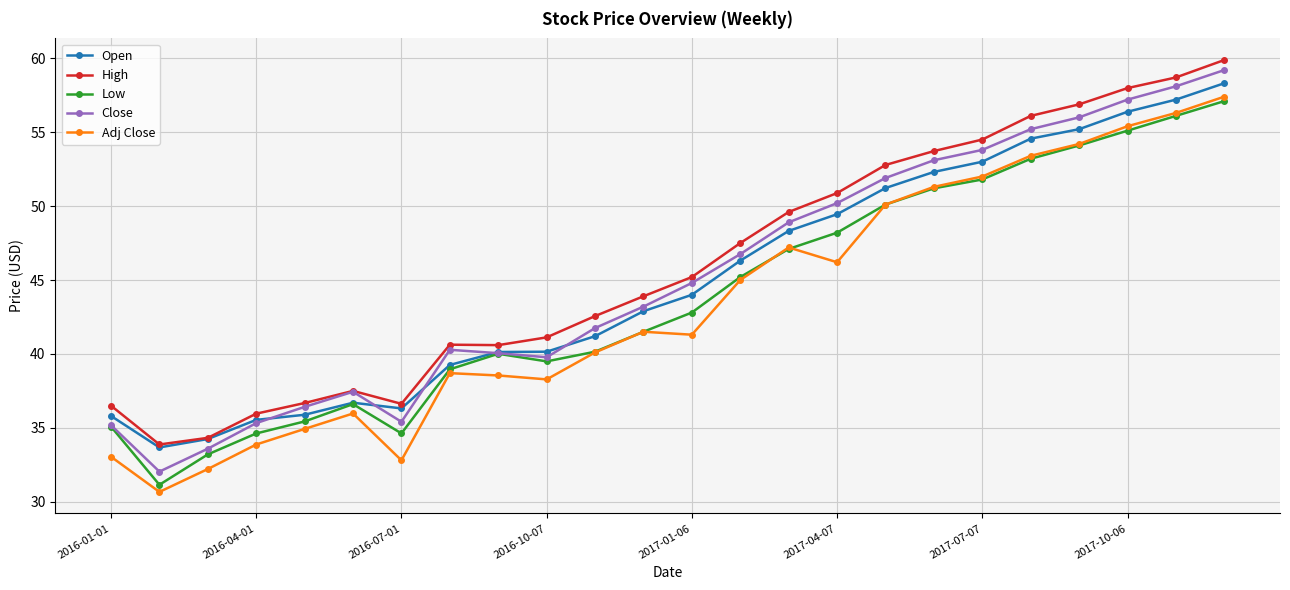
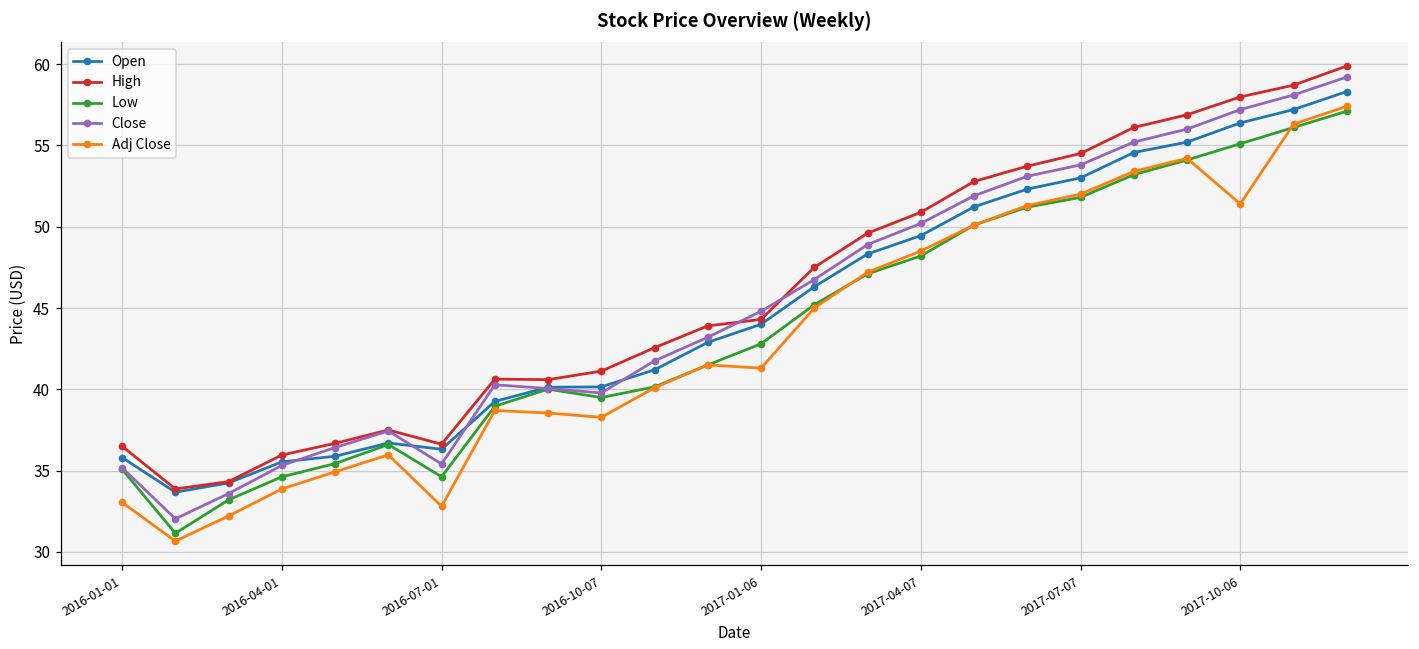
  {
    "Open": {
      "2016-01-01": 35.8,
      "2016-04-01": 35.5,
      "2016-07-01": 36.3,
      "2016-10-07": 40.2,
      "2017-01-06": 44.0,
      "2017-04-07": 49.5,
      "2017-07-07": 53.0,
      "2017-10-06": 56.4
    },
    "High": {
      "2016-01-01": 36.5,
      "2016-04-01": 36.0,
      "2016-07-01": 36.6,
      "2016-10-07": 41.1,
-     "2017-01-06": 45.2,
+     "2017-01-06": 44.3,
      "2017-04-07": 50.9,
      "2017-07-07": 54.5,
      "2017-10-06": 58.0
    },
    "Low": {
      "2016-04-01": 34.6,
      "2016-07-01": 34.6,
      "2016-10-07": 39.5,
      "2017-01-06": 42.8,
      "2017-04-07": 48.2,
      "2017-07-07": 51.8,
      "2017-10-06": 55.1
    },
    "Close": {
      "2016-04-01": 35.3,
      "2016-07-01": 35.4,
      "2016-10-07": 39.8,
      "2017-01-06": 44.8,
      "2017-04-07": 50.2,
      "2017-07-07": 53.8,
      "2017-10-06": 57.2
    },
    "Adj Close": {
      "2016-01-01": 33.0,
      "2016-04-01": 33.9,
      "2016-07-01": 32.8,
      "2016-10-07": 38.3,
      "2017-01-06": 41.3,
-     "2017-04-07": 46.2,
+     "2017-04-07": 48.5,
      "2017-07-07": 52.0,
-     "2017-10-06": 55.4
+     "2017-10-06": 51.4
    }
  }
